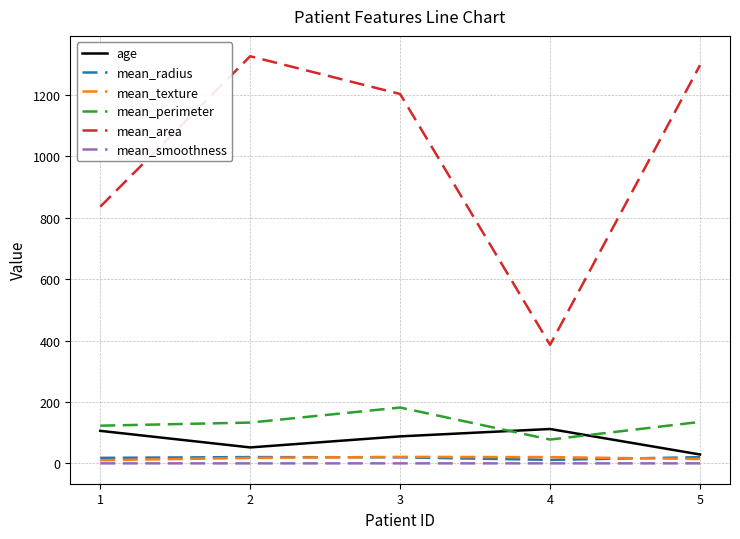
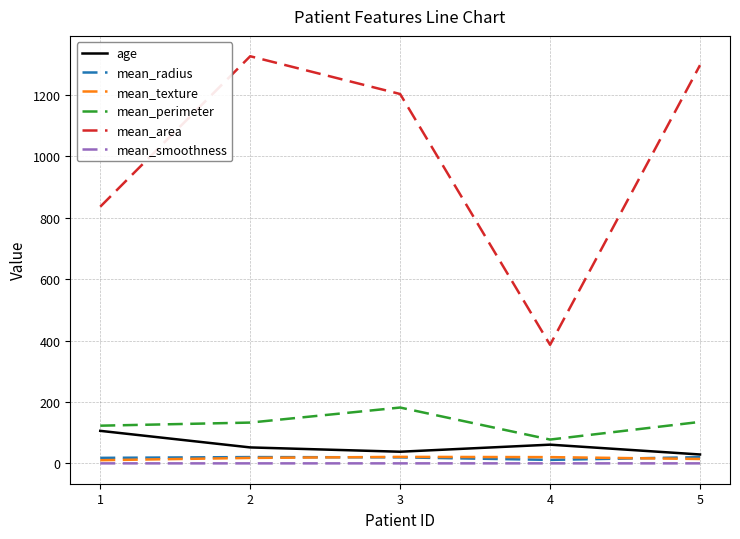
  {
    "age": {
      "1": 110,
      "2": 50,
-     "3": 90,
-     "4": 110,
+     "3": 40,
+     "4": 60,
      "5": 30
    },
    "mean_radius": {
      "4": 10
    },
    "mean_texture": {
      "4": 20
    },
    "mean_perimeter": {
      "1": 120,
      "2": 130,
      "3": 180,
      "4": 80,
      "5": 140
    },
    "mean_area": {
      "1": 840,
      "2": 1330,
      "3": 1200,
      "4": 390,
      "5": 1300
    },
    "mean_smoothness": {
      "1": 0,
      "2": 0,
      "3": 0,
      "4": 0,
      "5": 0
    }
  }
